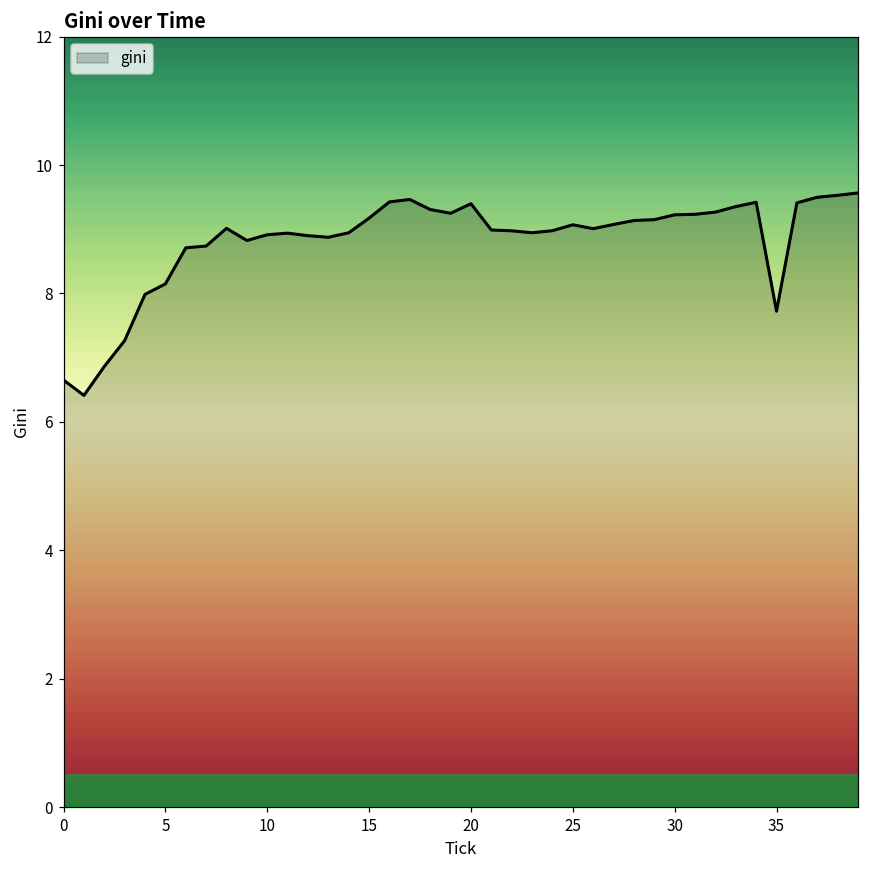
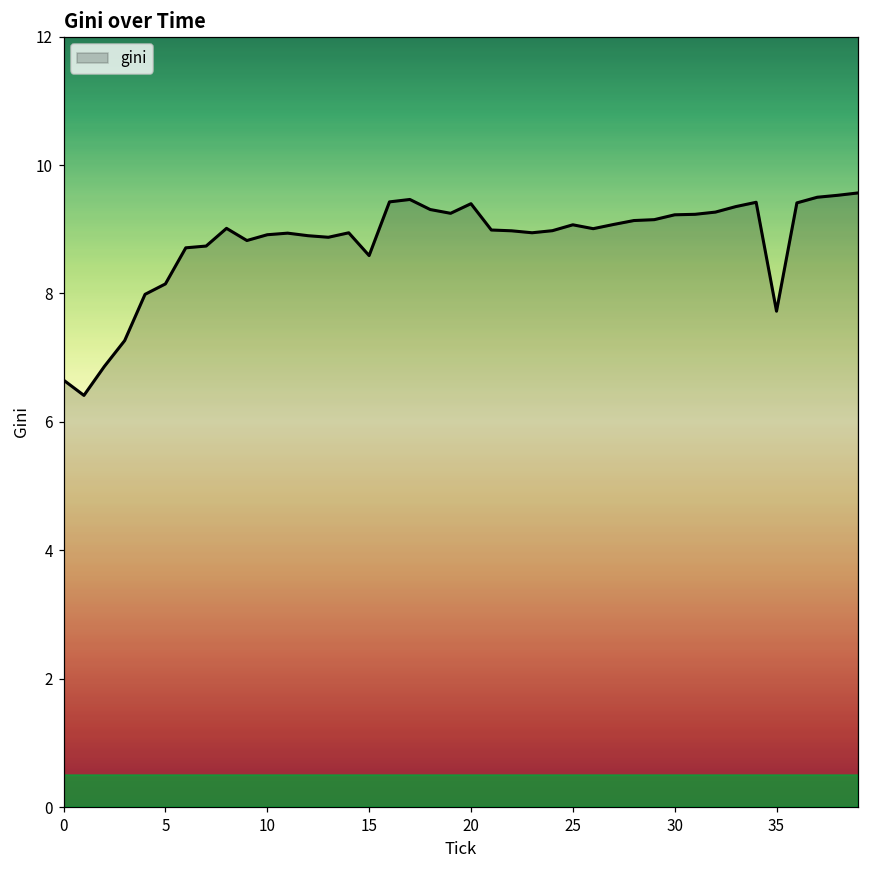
  {
    "0": 6.7,
    "5": 8.1,
    "10": 8.9,
-   "15": 9.2,
+   "15": 8.6,
    "20": 9.4,
    "25": 9.1,
    "30": 9.2,
    "35": 7.7
  }
